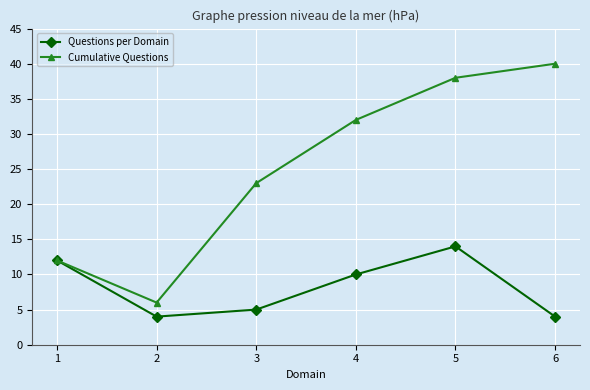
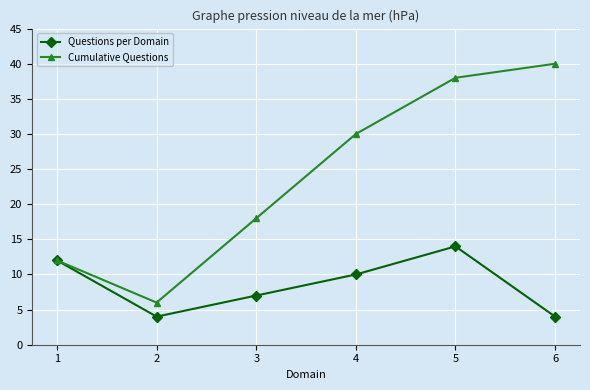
  {
    "Questions per Domain": {
      "2": 4,
-     "3": 5,
+     "3": 7,
      "4": 10,
      "5": 14,
      "6": 4
    },
    "Cumulative Questions": {
      "2": 6,
-     "3": 23,
-     "4": 32,
+     "3": 18,
+     "4": 30,
      "5": 38,
      "6": 40
    }
  }
